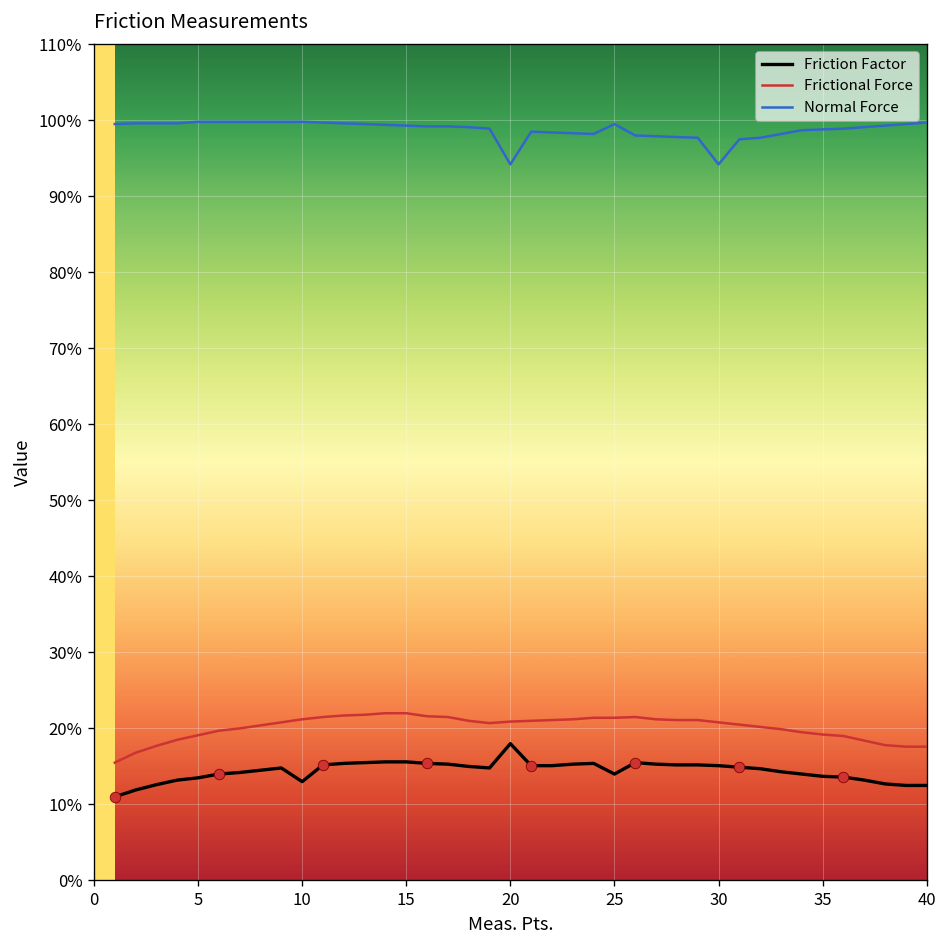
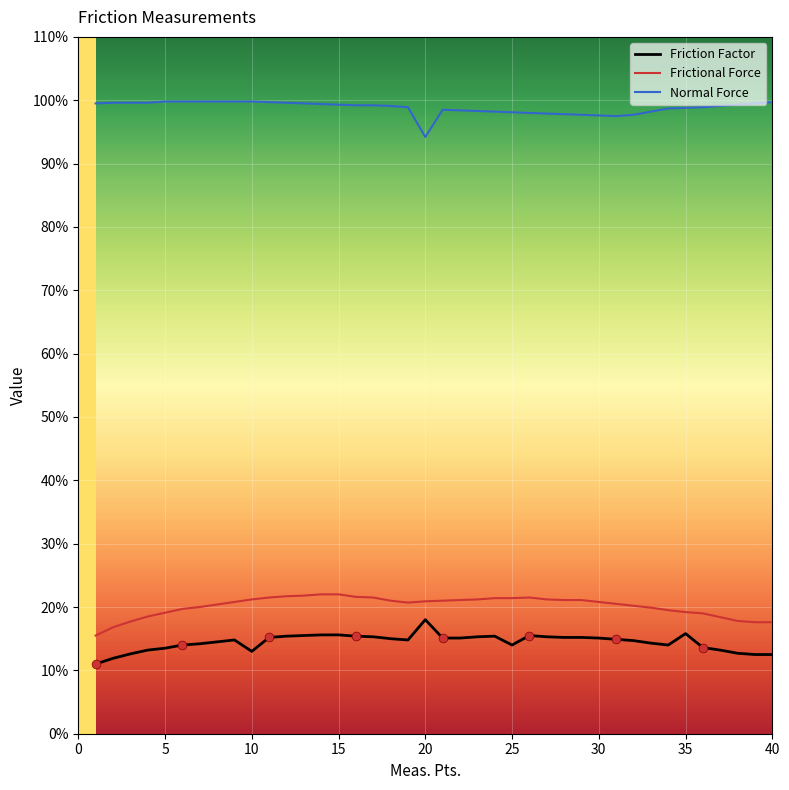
  {
    "Friction Factor": {
      "5": "14%",
      "10": "13%",
      "15": "16%",
      "20": "18%",
      "25": "14%",
      "30": "15%",
-     "35": "14%",
+     "35": "16%",
      "40": "13%"
    },
    "Normal Force": {
      "5": "100%",
      "10": "100%",
      "15": "99%",
      "20": "94%",
-     "25": "100%",
-     "30": "94%",
+     "25": "98%",
+     "30": "98%",
      "35": "99%",
      "40": "100%"
    }
  }
